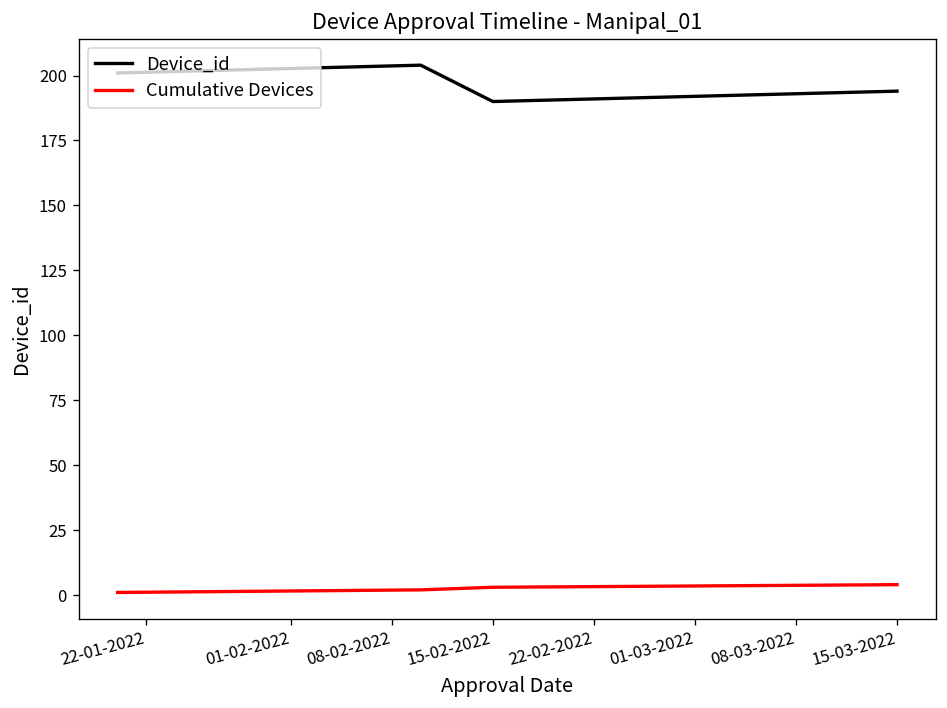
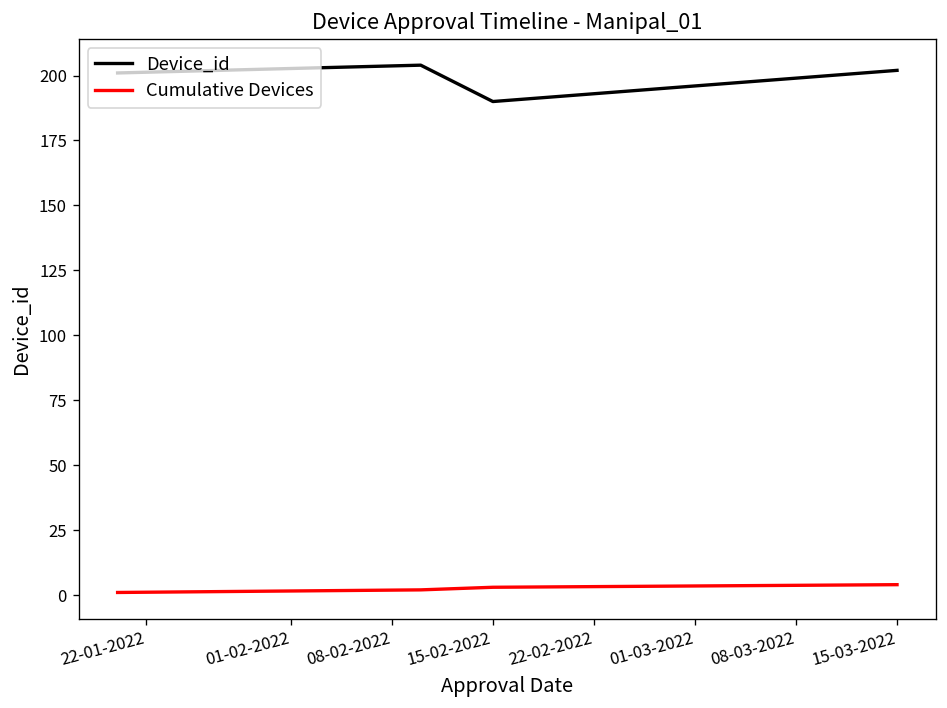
  {
    "Device_id": {
      "15-02-2022": 190,
-     "15-03-2022": 194
+     "15-03-2022": 202
    },
    "Cumulative Devices": {
      "15-02-2022": 3,
      "15-03-2022": 4
    }
  }
